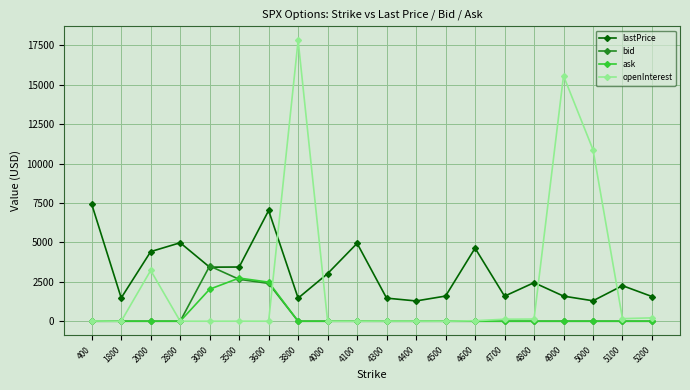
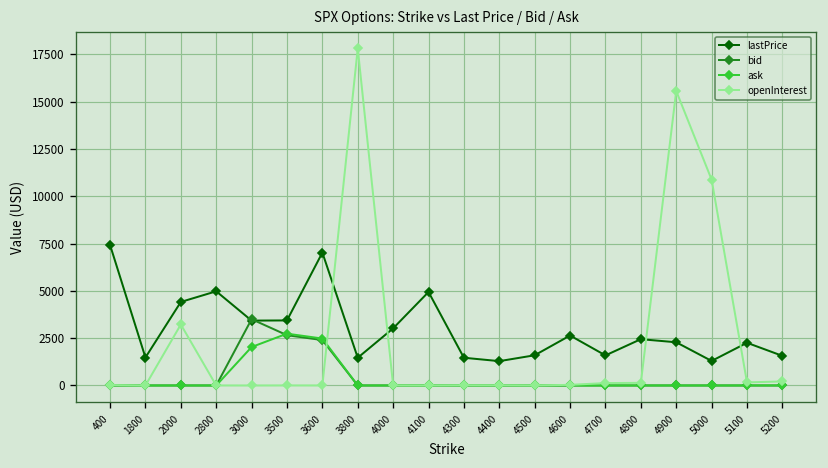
  {
    "lastPrice": {
      "400": 7400,
      "1800": 1500,
      "2000": 4400,
      "2800": 5000,
      "3500": 3400,
      "3600": 7000,
      "3800": 1500,
      "4000": 3000,
      "4100": 4900,
      "4300": 1500,
      "4400": 1300,
      "4500": 1600,
-     "4600": 4600,
+     "4600": 2600,
      "4700": 1600,
      "4800": 2400,
-     "4900": 1600,
+     "4900": 2300,
      "5000": 1300,
      "5100": 2300,
      "5200": 1600
    },
    "ask": {
      "3000": 2000
    },
    "openInterest": {
      "2000": 3200,
      "3000": 0,
      "3500": 0,
      "3600": 0,
      "3800": 17800,
      "4900": 15600,
      "5000": 10900,
      "5200": 200
    }
  }
